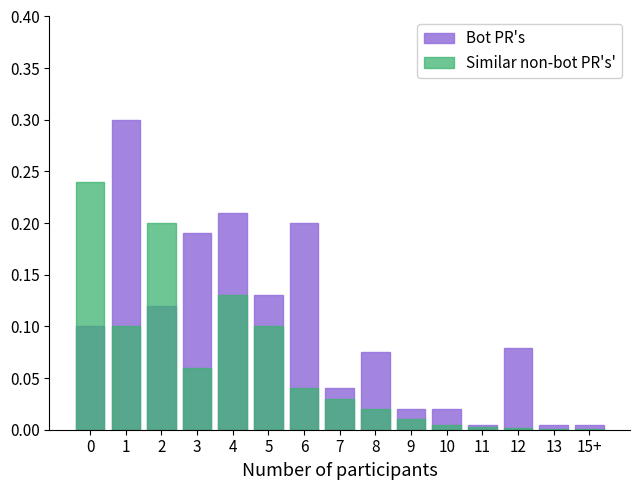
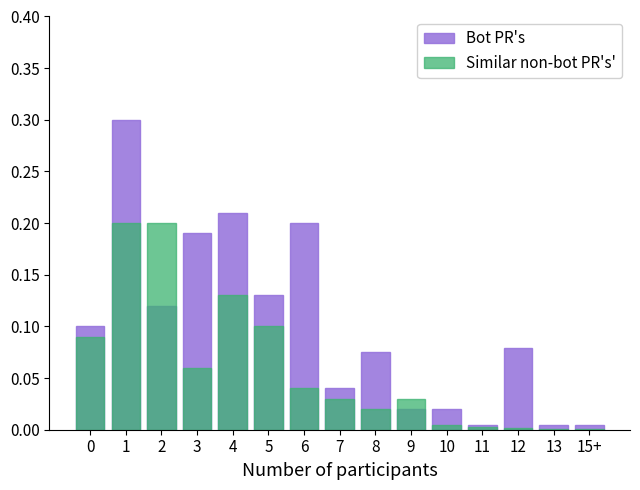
  {
    "Bot PR's": {
      "1": 0.30,
      "3": 0.19,
      "4": 0.21,
      "5": 0.13,
      "6": 0.20,
      "7": 0.04,
      "8": 0.075,
      "10": 0.02,
      "11": 0.005,
      "12": 0.08,
      "13": 0.005,
      "15+": 0.005
    },
    "Similar non-bot PR's'": {
-     "0": 0.24,
-     "1": 0.1,
+     "0": 0.09,
+     "1": 0.2,
      "2": 0.20,
-     "9": 0.01
+     "9": 0.03
    }
  }
